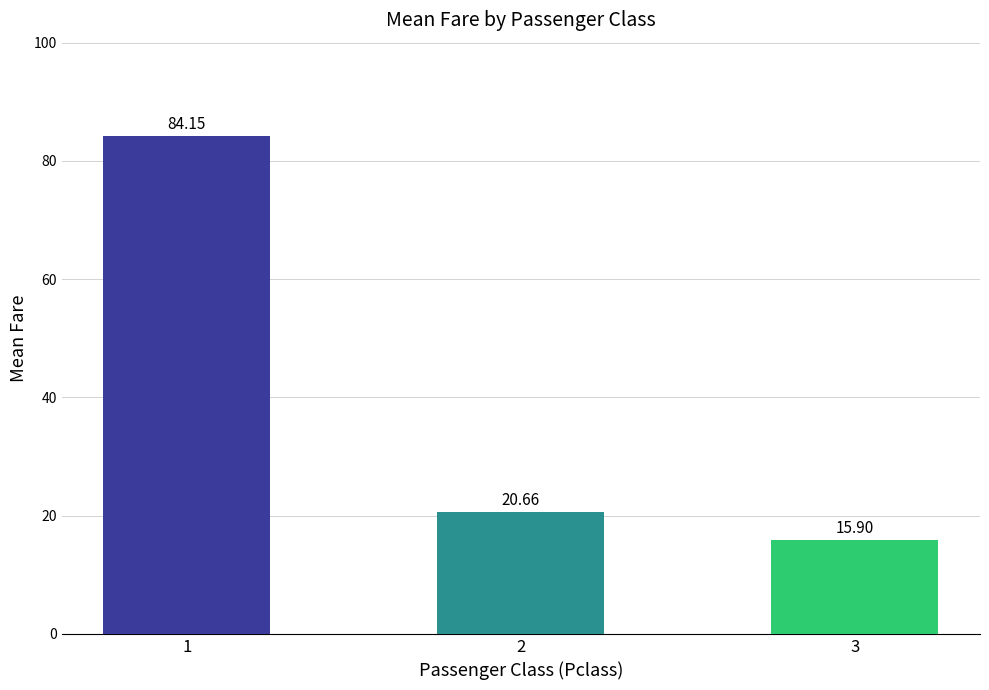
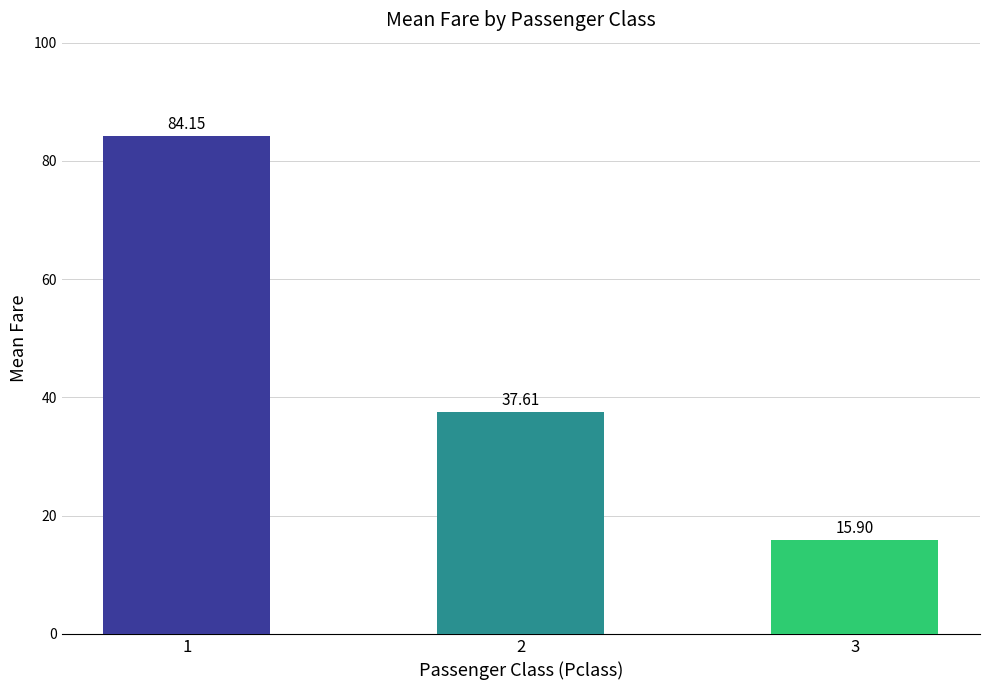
  {
    "1": 84.15,
-   "2": 20.66,
+   "2": 37.61,
    "3": 15.90
  }
